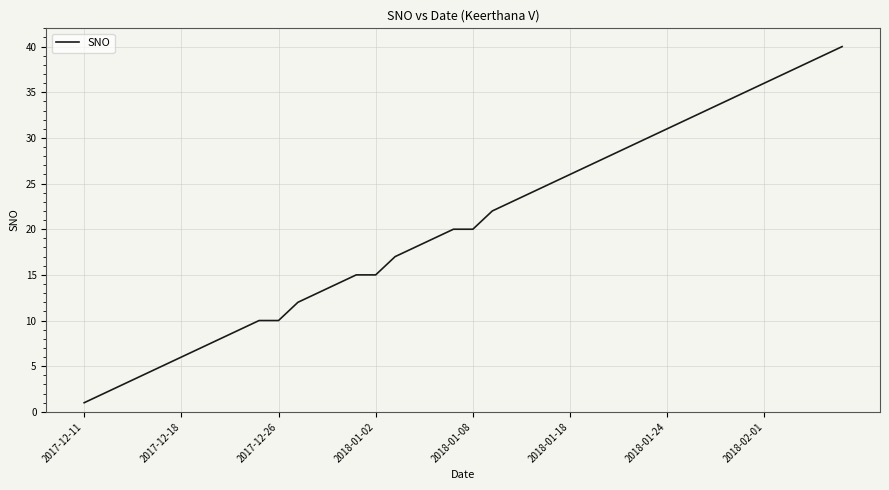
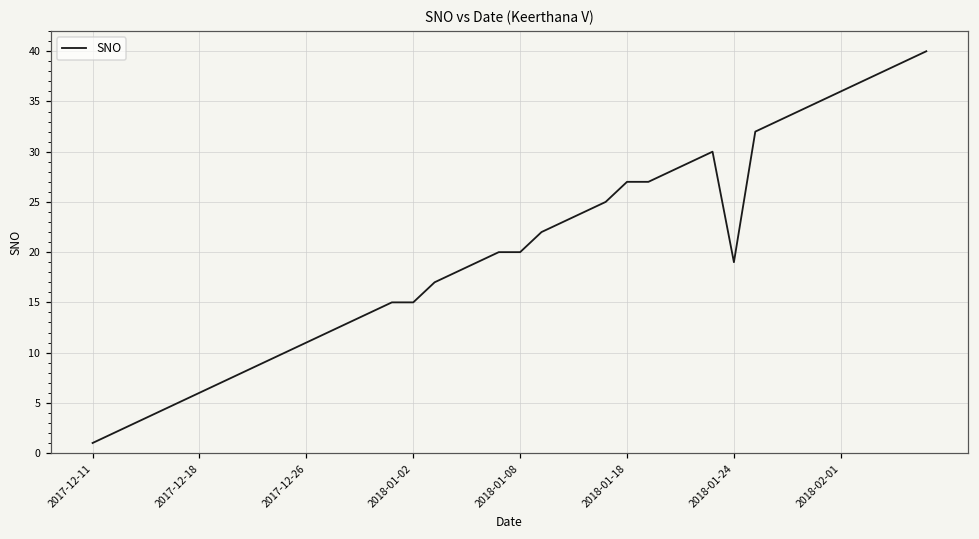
  {
    "2017-12-11": 1,
    "2017-12-18": 6,
-   "2017-12-26": 10,
+   "2017-12-26": 11,
    "2018-01-02": 15,
    "2018-01-08": 20,
-   "2018-01-18": 26,
-   "2018-01-24": 31,
+   "2018-01-18": 27,
+   "2018-01-24": 19,
    "2018-02-01": 36
  }
